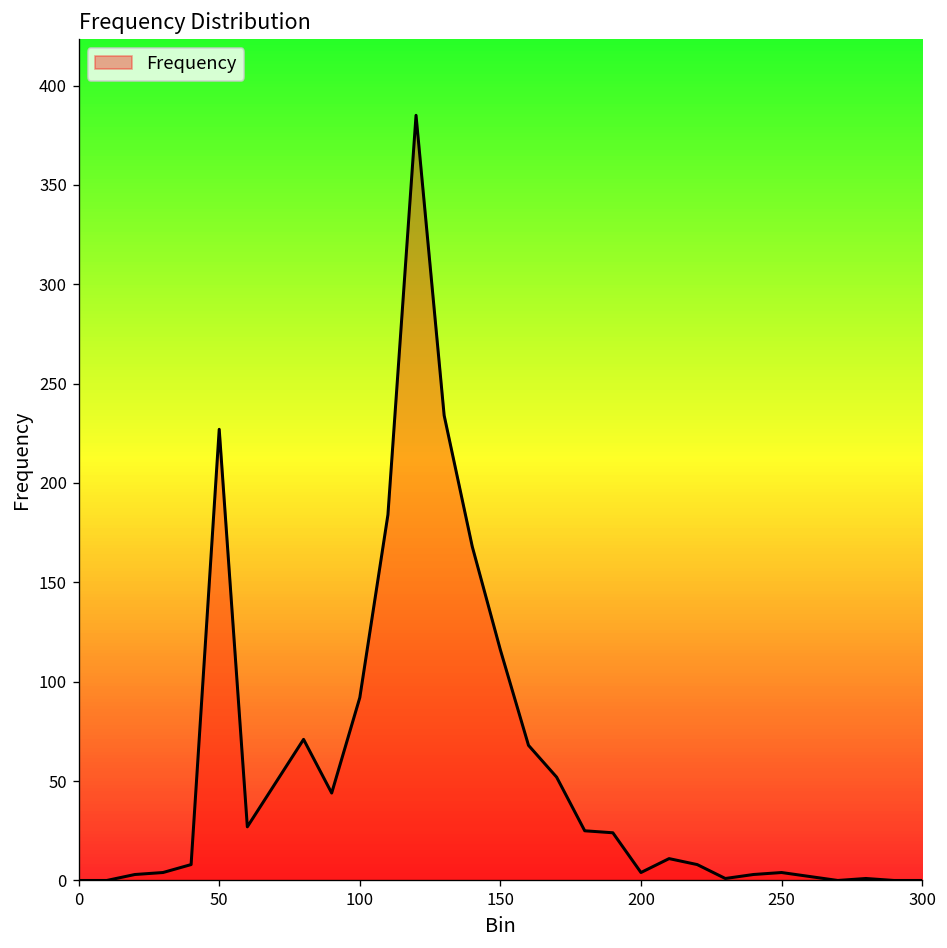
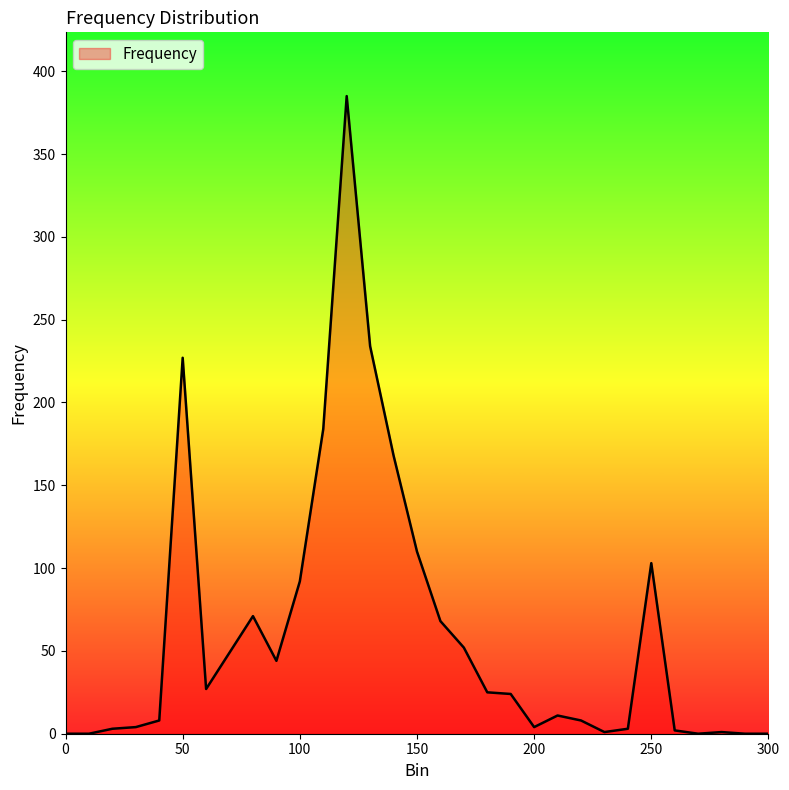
  {
    "0": 0,
    "50": 227,
    "100": 92,
-   "150": 116,
+   "150": 110,
    "200": 4,
-   "250": 4,
+   "250": 103,
    "300": 0
  }
